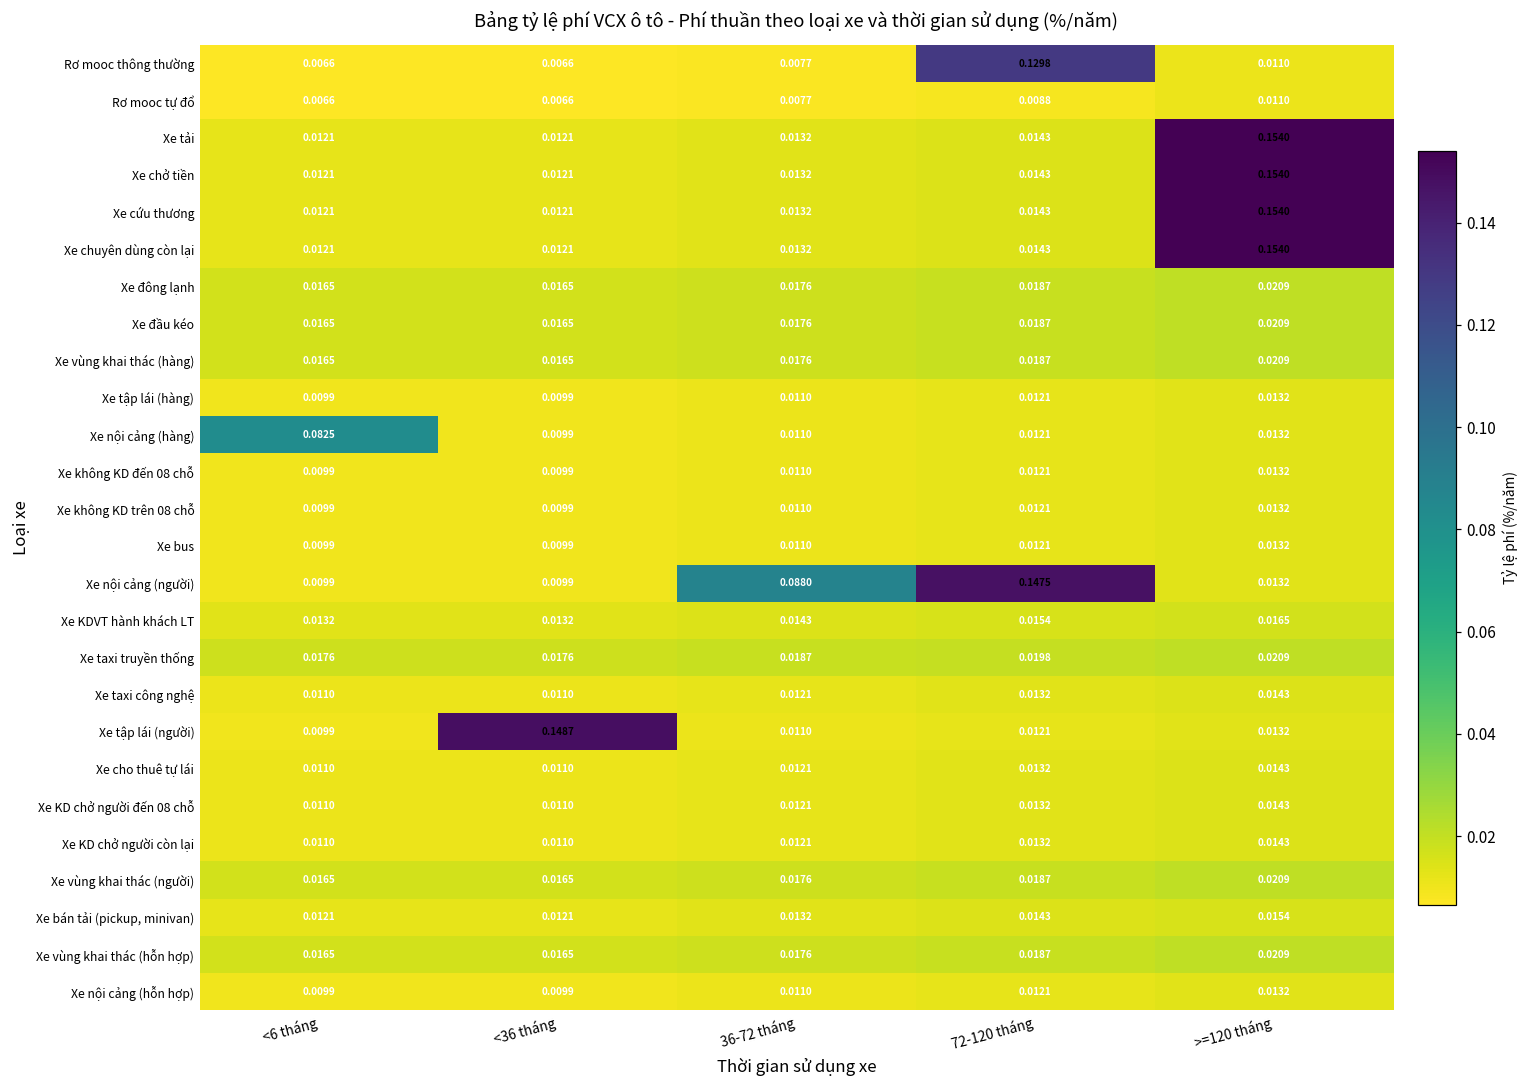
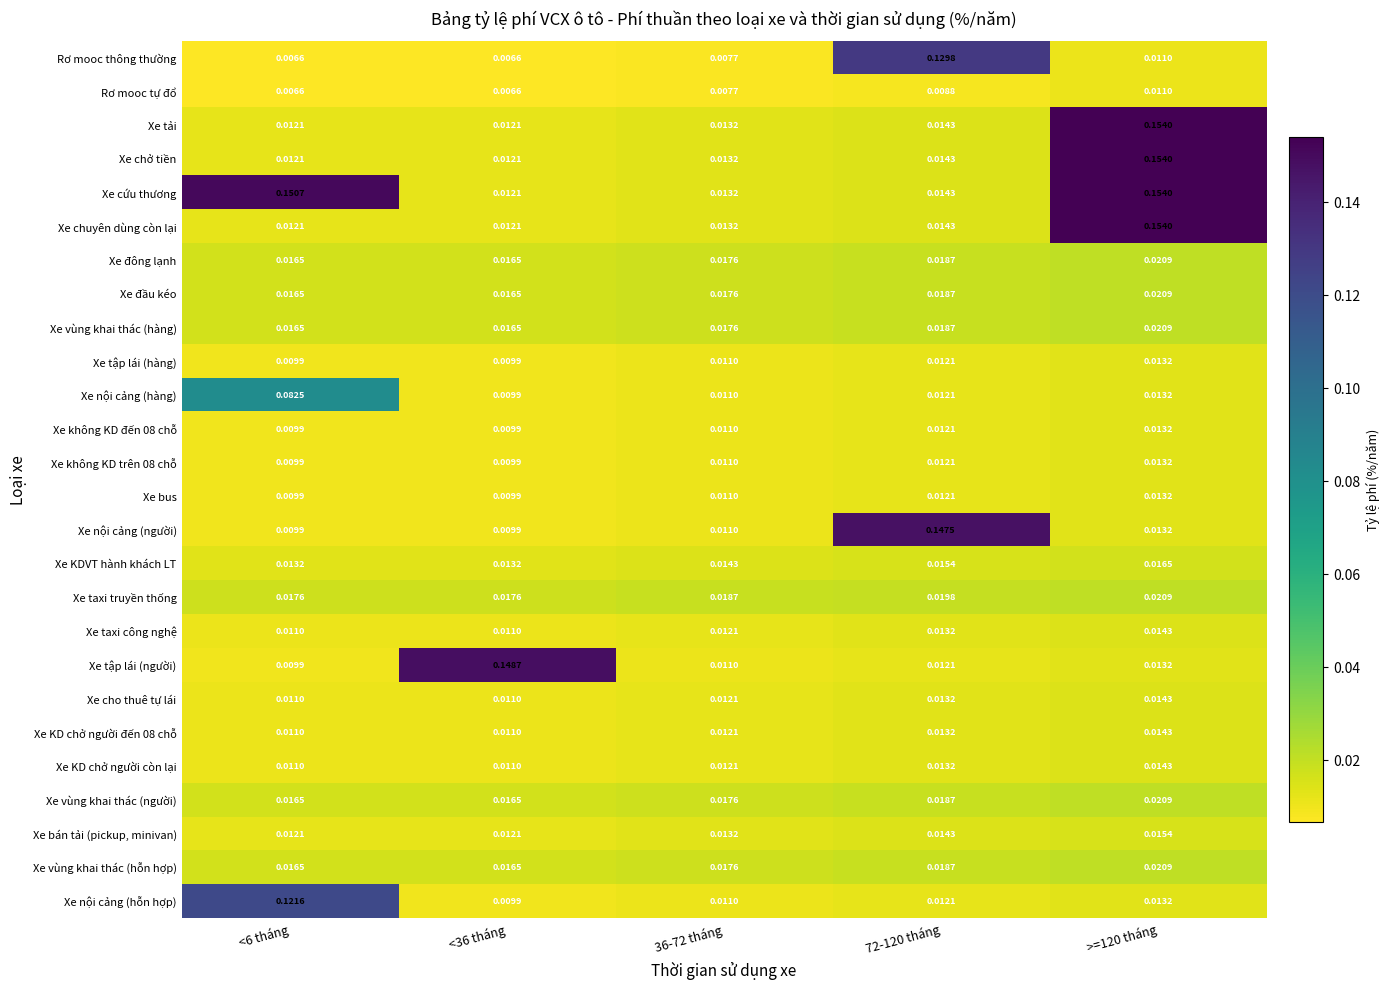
  {
    "Rơ mooc thông thường": {
      "<6 tháng": 0.0066,
      "<36 tháng": 0.0066,
      "36-72 tháng": 0.0077,
      "72-120 tháng": 0.1298,
      ">=120 tháng": 0.0110
    },
    "Rơ mooc tự đổ": {
      "<6 tháng": 0.0066,
      "<36 tháng": 0.0066,
      "36-72 tháng": 0.0077,
      "72-120 tháng": 0.0088,
      ">=120 tháng": 0.0110
    },
    "Xe tải": {
      "<6 tháng": 0.0121,
      "<36 tháng": 0.0121,
      "36-72 tháng": 0.0132,
      "72-120 tháng": 0.0143,
      ">=120 tháng": 0.1540
    },
    "Xe chở tiền": {
      "<6 tháng": 0.0121,
      "<36 tháng": 0.0121,
      "36-72 tháng": 0.0132,
      "72-120 tháng": 0.0143,
      ">=120 tháng": 0.1540
    },
    "Xe cứu thương": {
-     "<6 tháng": 0.0121,
+     "<6 tháng": 0.1507,
      "<36 tháng": 0.0121,
      "36-72 tháng": 0.0132,
      "72-120 tháng": 0.0143,
      ">=120 tháng": 0.1540
    },
    "Xe chuyên dùng còn lại": {
      "<6 tháng": 0.0121,
      "<36 tháng": 0.0121,
      "36-72 tháng": 0.0132,
      "72-120 tháng": 0.0143,
      ">=120 tháng": 0.1540
    },
    "Xe đông lạnh": {
      "<6 tháng": 0.0165,
      "<36 tháng": 0.0165,
      "36-72 tháng": 0.0176,
      "72-120 tháng": 0.0187,
      ">=120 tháng": 0.0209
    },
    "Xe đầu kéo": {
      "<6 tháng": 0.0165,
      "<36 tháng": 0.0165,
      "36-72 tháng": 0.0176,
      "72-120 tháng": 0.0187,
      ">=120 tháng": 0.0209
    },
    "Xe vùng khai thác (hàng)": {
      "<6 tháng": 0.0165,
      "<36 tháng": 0.0165,
      "36-72 tháng": 0.0176,
      "72-120 tháng": 0.0187,
      ">=120 tháng": 0.0209
    },
    "Xe tập lái (hàng)": {
      "<6 tháng": 0.0099,
      "<36 tháng": 0.0099,
      "36-72 tháng": 0.0110,
      "72-120 tháng": 0.0121,
      ">=120 tháng": 0.0132
    },
    "Xe nội cảng (hàng)": {
      "<6 tháng": 0.0825,
      "<36 tháng": 0.0099,
      "36-72 tháng": 0.0110,
      "72-120 tháng": 0.0121,
      ">=120 tháng": 0.0132
    },
    "Xe không KD đến 08 chỗ": {
      "<6 tháng": 0.0099,
      "<36 tháng": 0.0099,
      "36-72 tháng": 0.0110,
      "72-120 tháng": 0.0121,
      ">=120 tháng": 0.0132
    },
    "Xe không KD trên 08 chỗ": {
      "<6 tháng": 0.0099,
      "<36 tháng": 0.0099,
      "36-72 tháng": 0.0110,
      "72-120 tháng": 0.0121,
      ">=120 tháng": 0.0132
    },
    "Xe bus": {
      "<6 tháng": 0.0099,
      "<36 tháng": 0.0099,
      "36-72 tháng": 0.0110,
      "72-120 tháng": 0.0121,
      ">=120 tháng": 0.0132
    },
    "Xe nội cảng (người)": {
      "<6 tháng": 0.0099,
      "<36 tháng": 0.0099,
-     "36-72 tháng": 0.0880,
+     "36-72 tháng": 0.0110,
      "72-120 tháng": 0.1475,
      ">=120 tháng": 0.0132
    },
    "Xe KDVT hành khách LT": {
      "<6 tháng": 0.0132,
      "<36 tháng": 0.0132,
      "36-72 tháng": 0.0143,
      "72-120 tháng": 0.0154,
      ">=120 tháng": 0.0165
    },
    "Xe taxi truyền thống": {
      "<6 tháng": 0.0176,
      "<36 tháng": 0.0176,
      "36-72 tháng": 0.0187,
      "72-120 tháng": 0.0198,
      ">=120 tháng": 0.0209
    },
    "Xe taxi công nghệ": {
      "<6 tháng": 0.0110,
      "<36 tháng": 0.0110,
      "36-72 tháng": 0.0121,
      "72-120 tháng": 0.0132,
      ">=120 tháng": 0.0143
    },
    "Xe tập lái (người)": {
      "<6 tháng": 0.0099,
      "<36 tháng": 0.1487,
      "36-72 tháng": 0.0110,
      "72-120 tháng": 0.0121,
      ">=120 tháng": 0.0132
    },
    "Xe cho thuê tự lái": {
      "<6 tháng": 0.0110,
      "<36 tháng": 0.0110,
      "36-72 tháng": 0.0121,
      "72-120 tháng": 0.0132,
      ">=120 tháng": 0.0143
    },
    "Xe KD chở người đến 08 chỗ": {
      "<6 tháng": 0.0110,
      "<36 tháng": 0.0110,
      "36-72 tháng": 0.0121,
      "72-120 tháng": 0.0132,
      ">=120 tháng": 0.0143
    },
    "Xe KD chở người còn lại": {
      "<6 tháng": 0.0110,
      "<36 tháng": 0.0110,
      "36-72 tháng": 0.0121,
      "72-120 tháng": 0.0132,
      ">=120 tháng": 0.0143
    },
    "Xe vùng khai thác (người)": {
      "<6 tháng": 0.0165,
      "<36 tháng": 0.0165,
      "36-72 tháng": 0.0176,
      "72-120 tháng": 0.0187,
      ">=120 tháng": 0.0209
    },
    "Xe bán tải (pickup, minivan)": {
      "<6 tháng": 0.0121,
      "<36 tháng": 0.0121,
      "36-72 tháng": 0.0132,
      "72-120 tháng": 0.0143,
      ">=120 tháng": 0.0154
    },
    "Xe vùng khai thác (hỗn hợp)": {
      "<6 tháng": 0.0165,
      "<36 tháng": 0.0165,
      "36-72 tháng": 0.0176,
      "72-120 tháng": 0.0187,
      ">=120 tháng": 0.0209
    },
    "Xe nội cảng (hỗn hợp)": {
-     "<6 tháng": 0.0099,
+     "<6 tháng": 0.1216,
      "<36 tháng": 0.0099,
      "36-72 tháng": 0.0110,
      "72-120 tháng": 0.0121,
      ">=120 tháng": 0.0132
    }
  }
